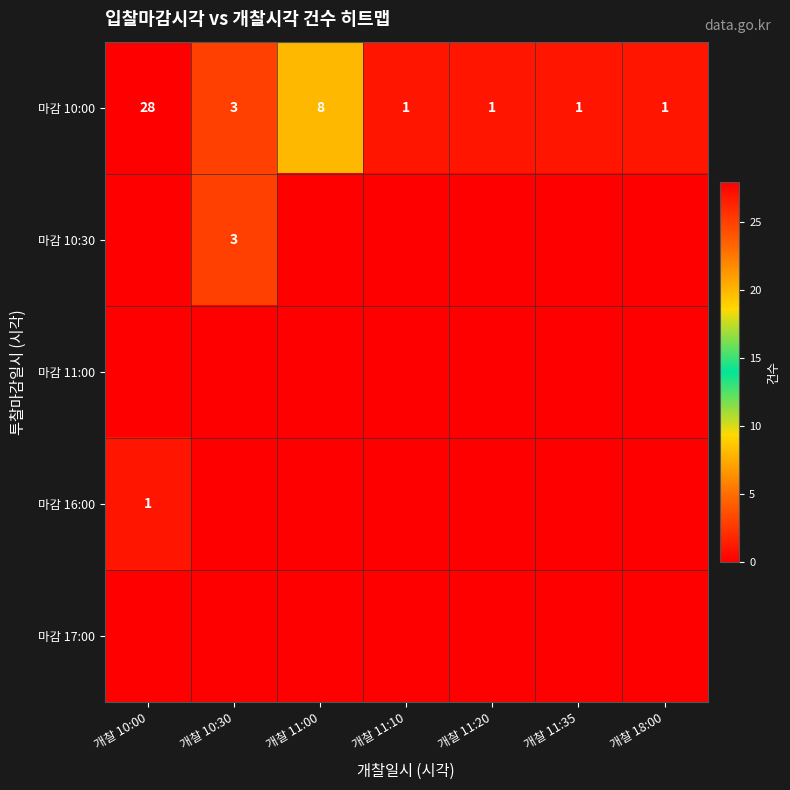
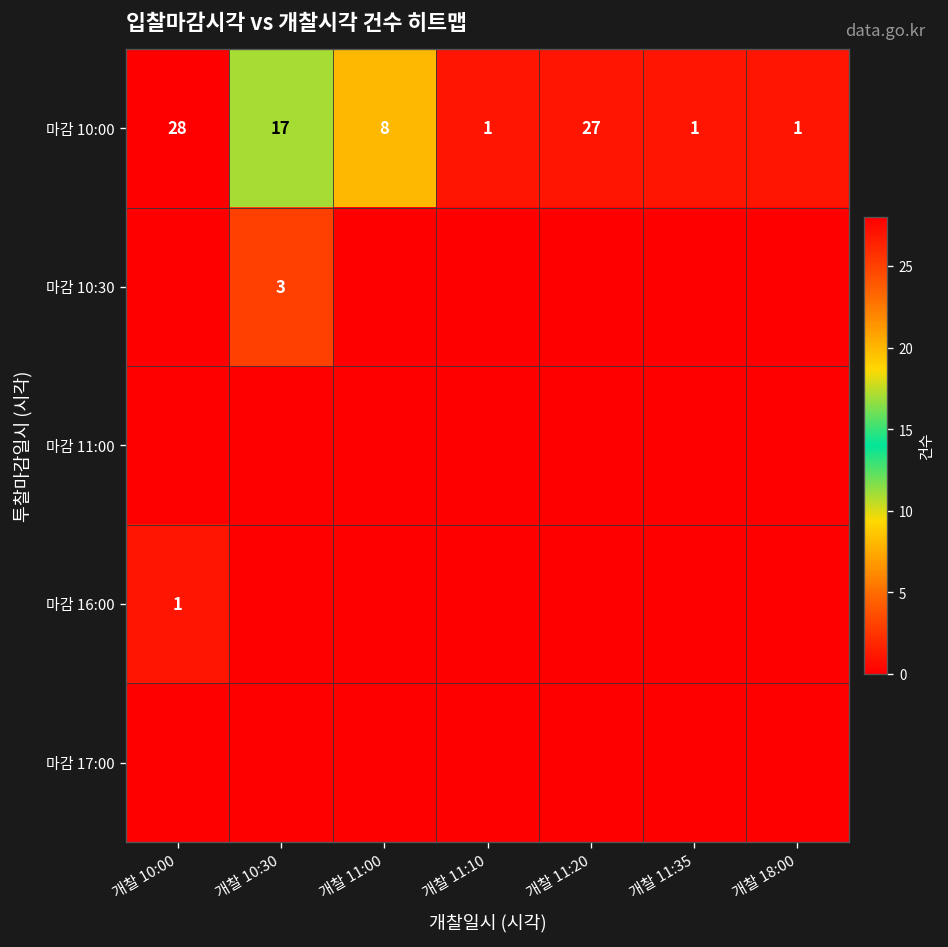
  {
    "마감 10:00": {
      "개찰 10:00": 28,
-     "개찰 10:30": 3,
+     "개찰 10:30": 17,
      "개찰 11:00": 8,
      "개찰 11:10": 1,
-     "개찰 11:20": 1,
+     "개찰 11:20": 27,
      "개찰 11:35": 1,
      "개찰 18:00": 1
    },
    "마감 10:30": {
      "개찰 10:30": 3
    },
    "마감 16:00": {
      "개찰 10:00": 1
    }
  }
